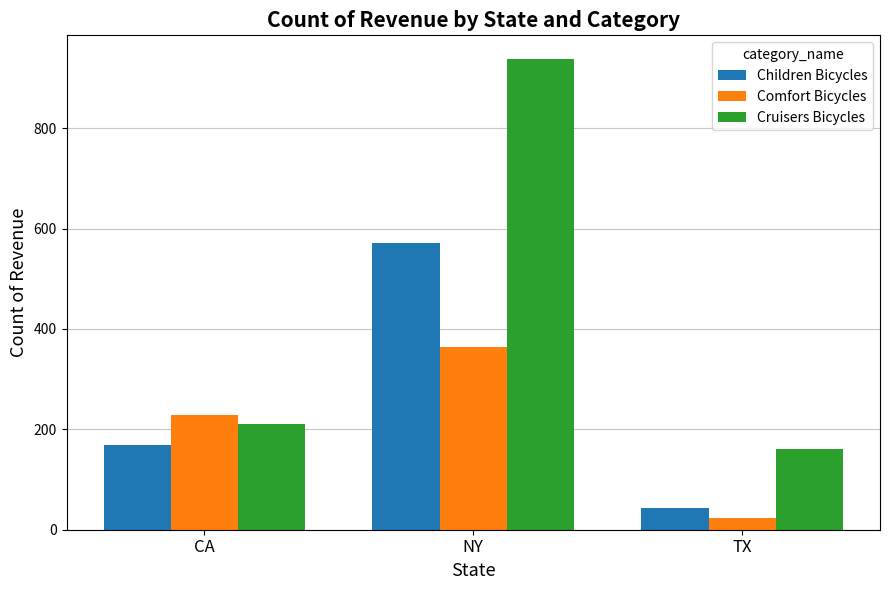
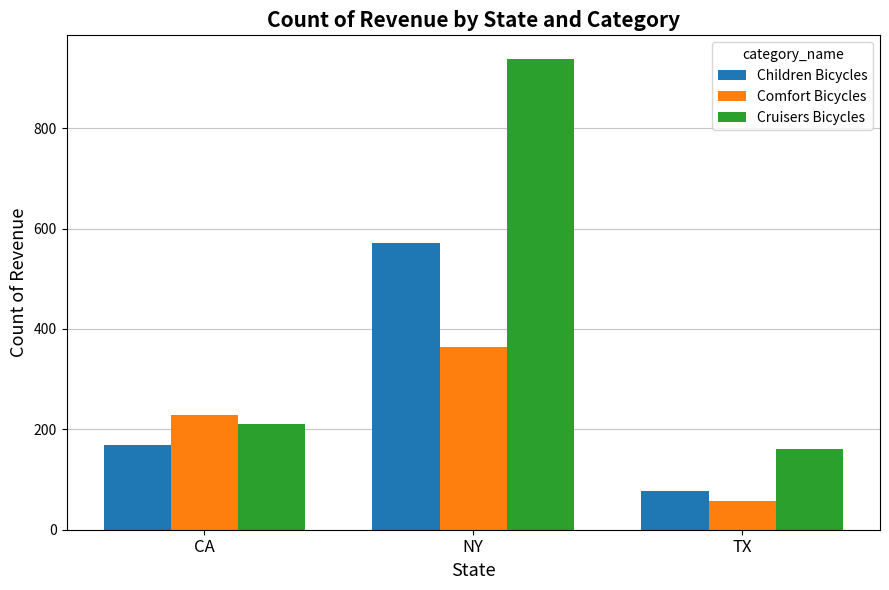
  {
    "Children Bicycles": {
      "CA": 170,
      "NY": 570,
-     "TX": 40
+     "TX": 80
    },
    "Comfort Bicycles": {
      "CA": 230,
      "NY": 370,
-     "TX": 20
+     "TX": 60
    },
    "Cruisers Bicycles": {
      "CA": 210,
      "NY": 940,
      "TX": 160
    }
  }
